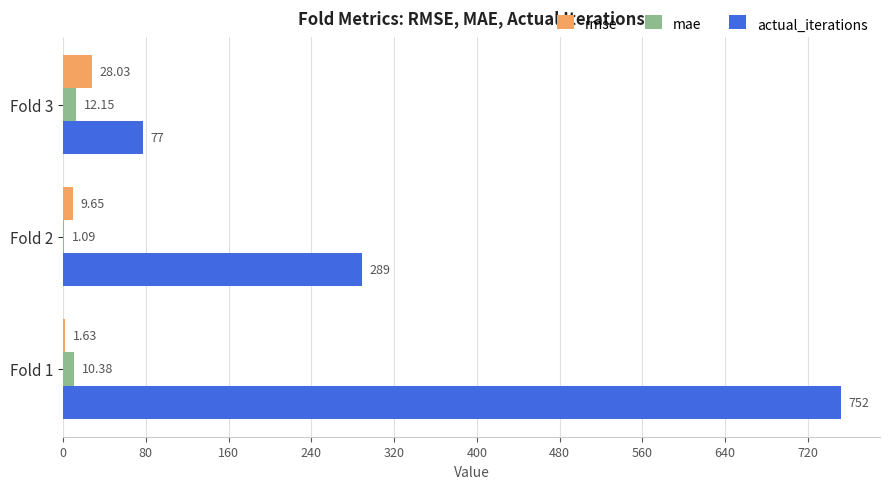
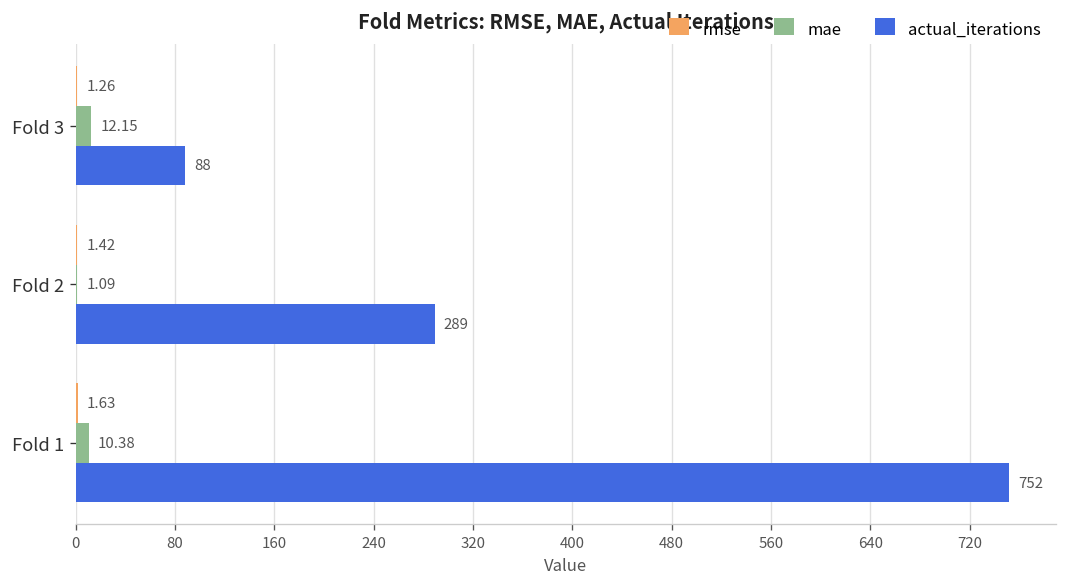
  {
    "rmse": {
-     "Fold 3": 28.03,
-     "Fold 2": 9.65,
+     "Fold 3": 1.26,
+     "Fold 2": 1.42,
      "Fold 1": 1.63
    },
    "mae": {
      "Fold 3": 12.15,
      "Fold 2": 1.09,
      "Fold 1": 10.38
    },
    "actual_iterations": {
-     "Fold 3": 77,
+     "Fold 3": 88,
      "Fold 2": 289,
      "Fold 1": 752
    }
  }
